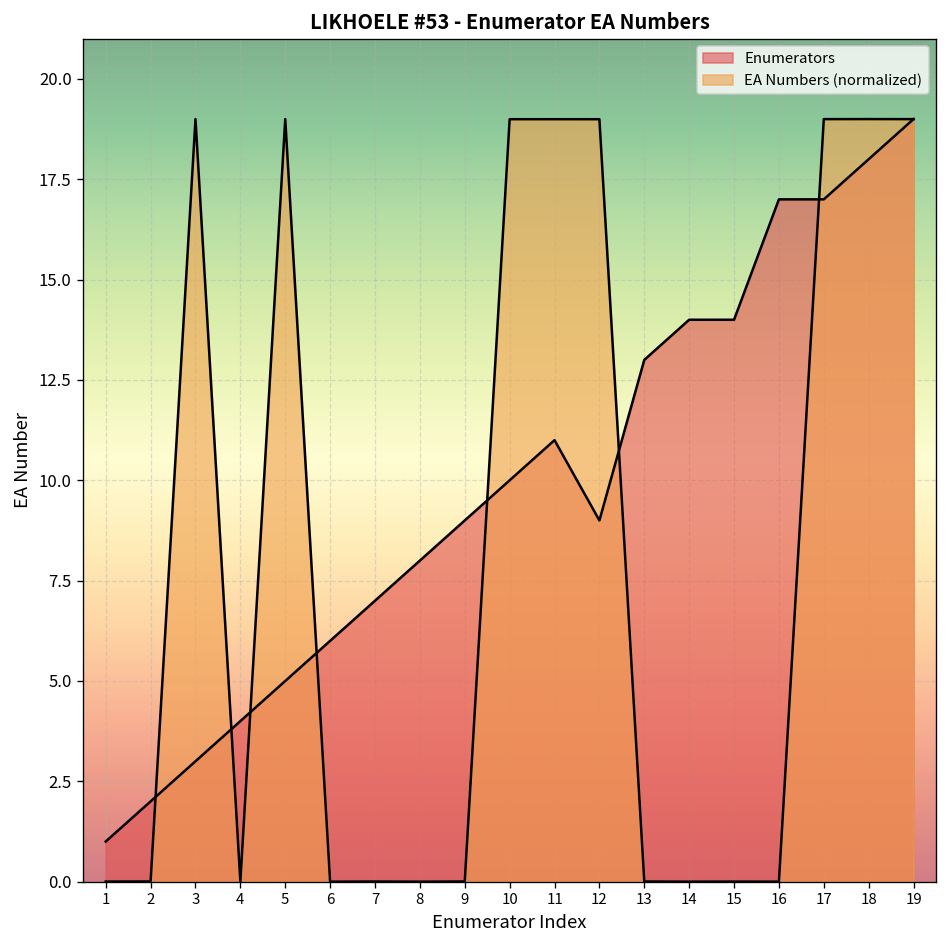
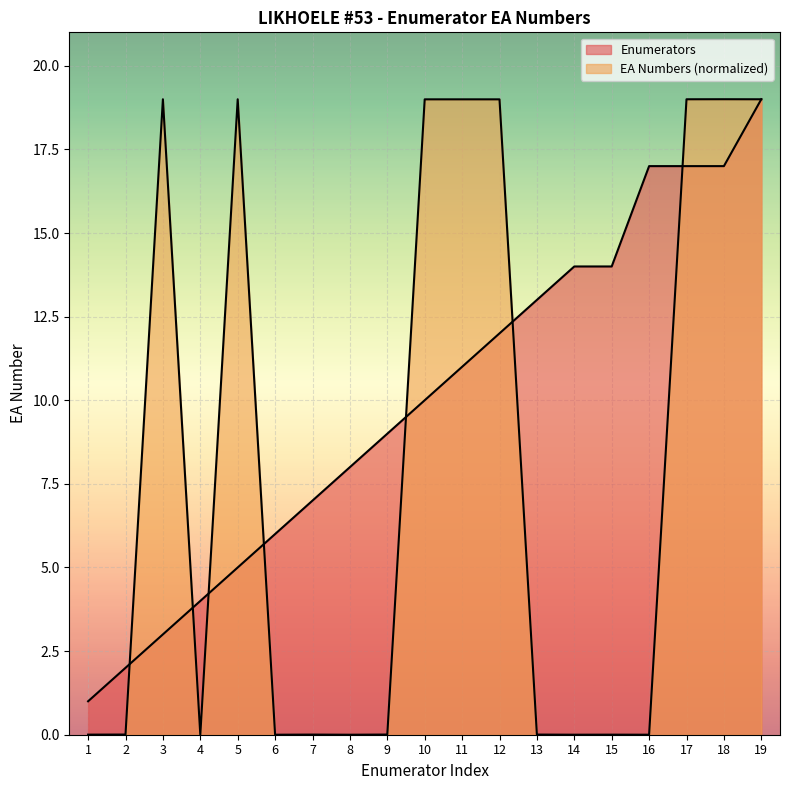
  {
    "Enumerators": {
      "1": 1,
      "2": 2,
      "3": 3,
      "4": 4,
      "5": 5,
      "6": 6,
      "7": 7,
      "8": 8,
      "9": 9,
      "10": 10,
      "11": 11,
-     "12": 9,
+     "12": 12,
      "13": 13,
      "14": 14,
      "15": 14,
      "16": 17,
      "17": 17,
-     "18": 18
+     "18": 17
    },
    "EA Numbers (normalized)": {
      "1": 0,
      "2": 0,
      "3": 19,
      "4": 0,
      "5": 19,
      "6": 0,
      "7": 0,
      "8": 0,
      "9": 0,
      "10": 19,
      "11": 19,
      "12": 19,
      "13": 0,
      "14": 0,
      "15": 0,
      "16": 0,
      "17": 19,
      "18": 19
    }
  }
